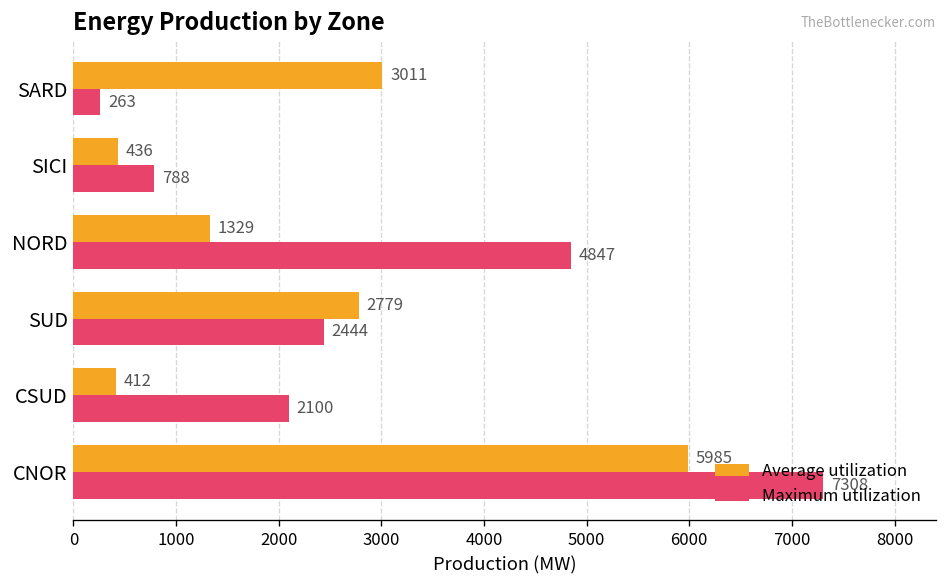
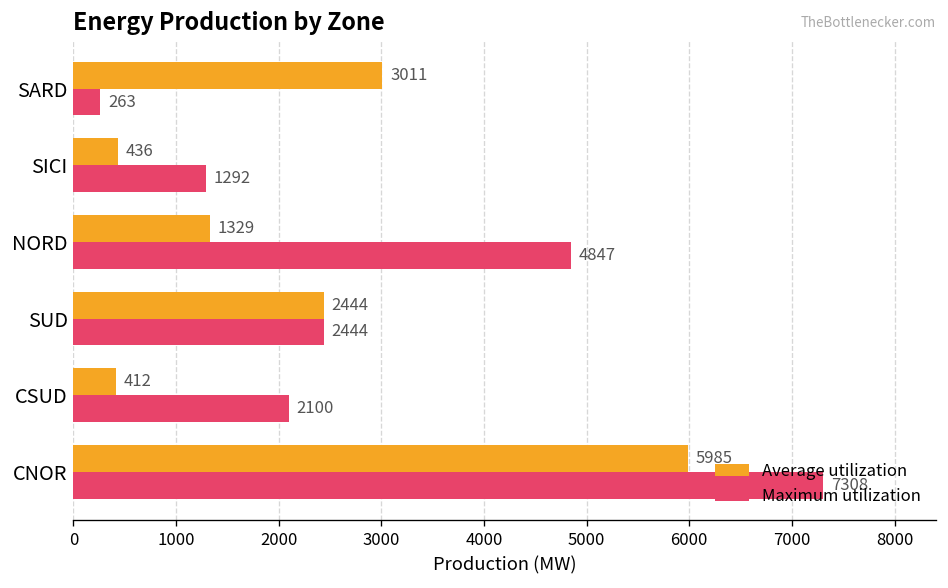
  {
    "Average utilization": {
      "SARD": 3011,
      "SICI": 436,
      "NORD": 1329,
-     "SUD": 2779,
+     "SUD": 2444,
      "CSUD": 412,
      "CNOR": 5985
    },
    "Maximum utilization": {
      "SARD": 263,
-     "SICI": 788,
+     "SICI": 1292,
      "NORD": 4847,
      "SUD": 2444,
      "CSUD": 2100,
      "CNOR": 7308
    }
  }
